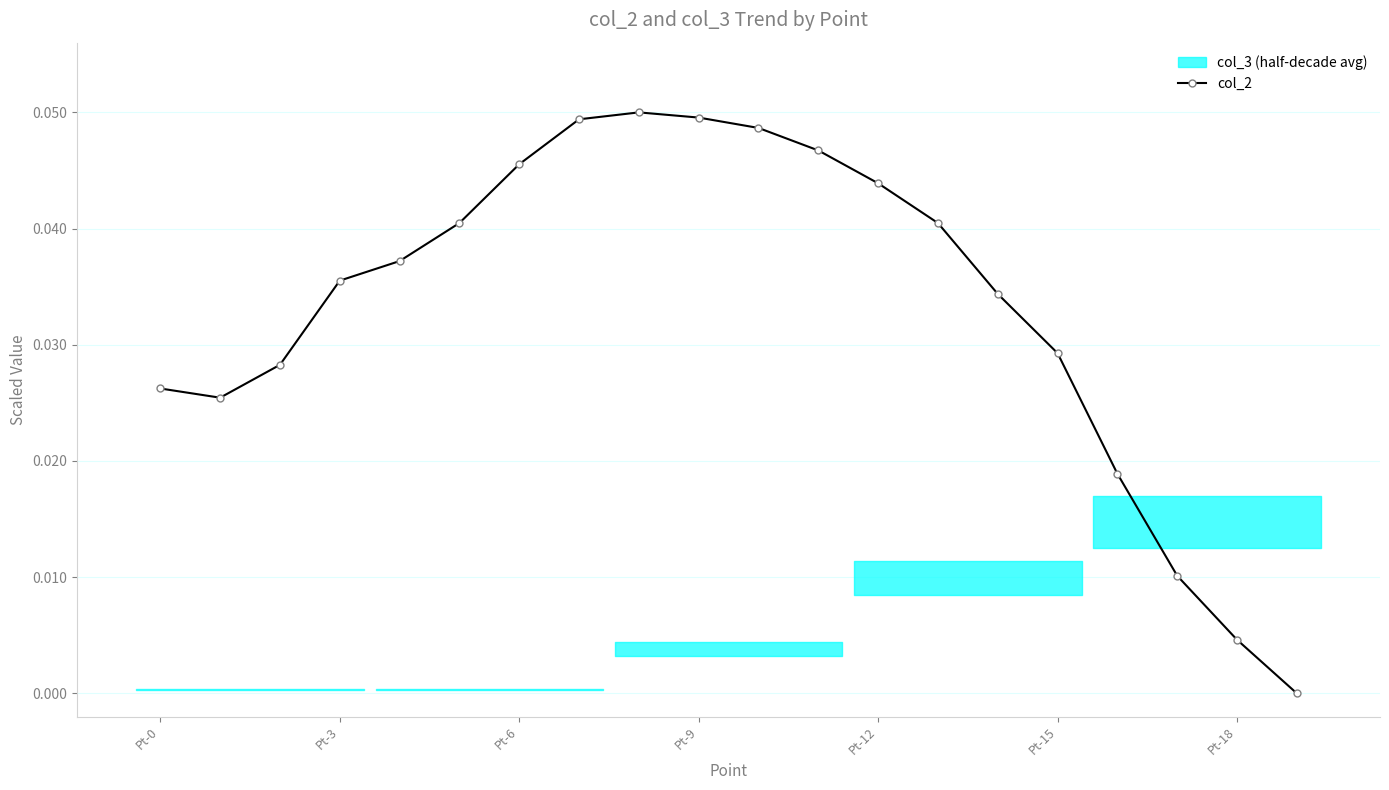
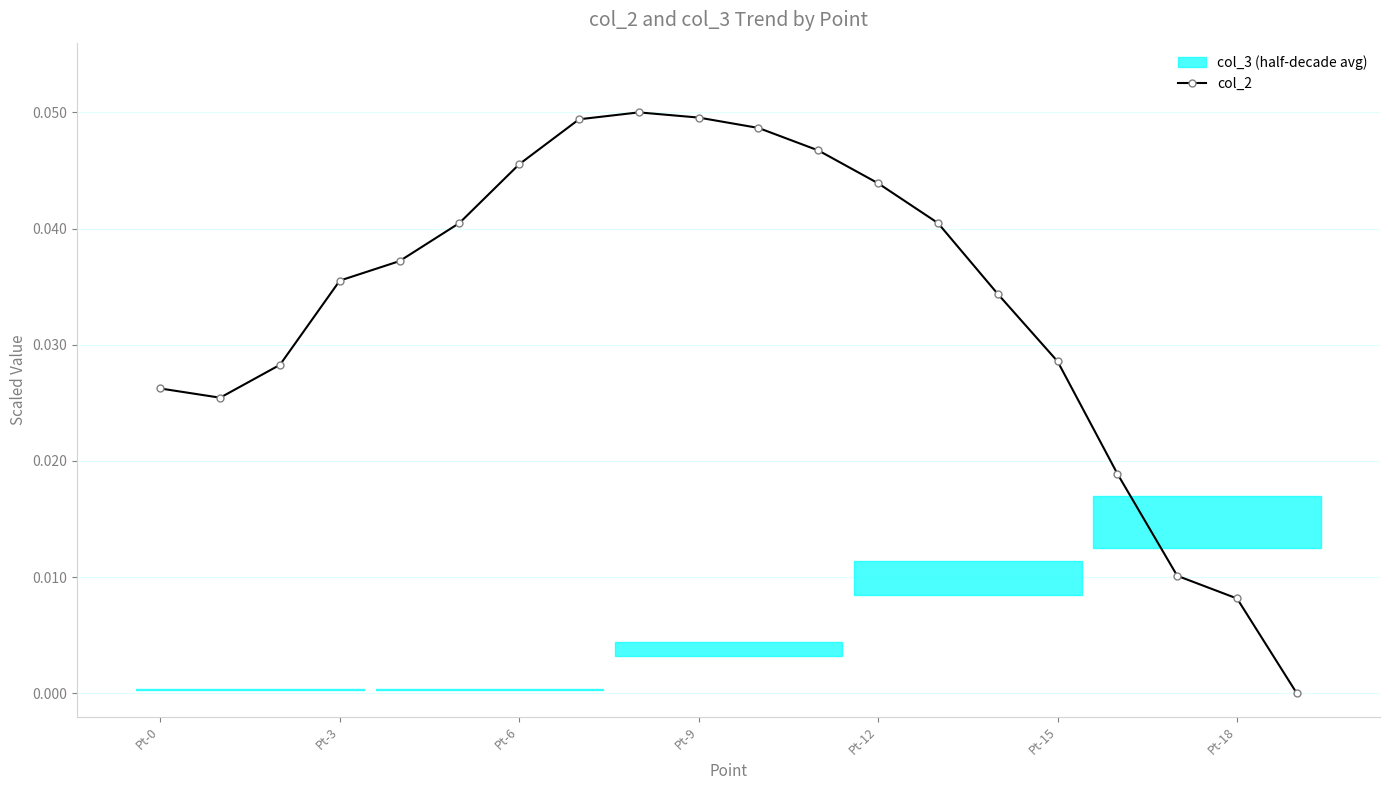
  {
    "col_2": {
      "Pt-0": 0.0262,
      "Pt-3": 0.0355,
      "Pt-6": 0.0455,
      "Pt-9": 0.0496,
      "Pt-12": 0.0439,
-     "Pt-15": 0.0293,
-     "Pt-18": 0.0046
+     "Pt-15": 0.0286,
+     "Pt-18": 0.0082
    }
  }
